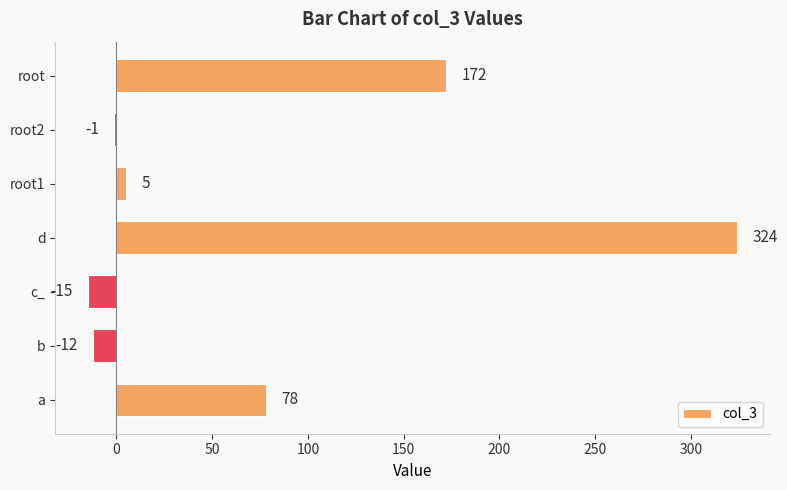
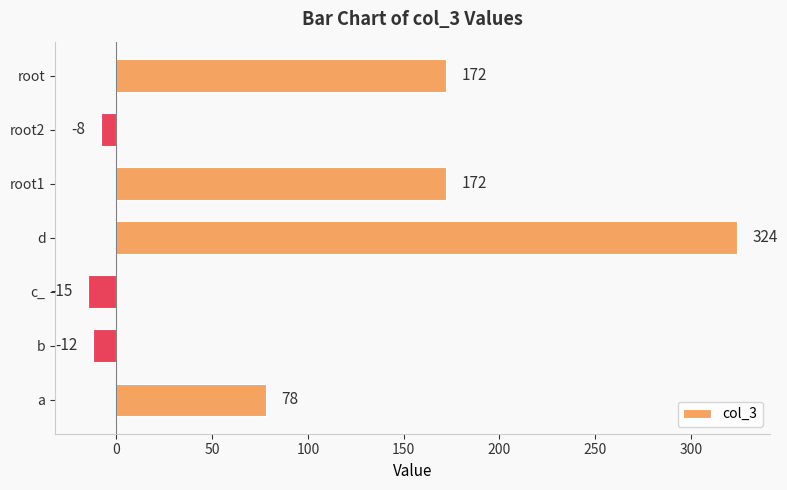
  {
    "root": 172,
-   "root2": -1,
-   "root1": 5,
+   "root2": -8,
+   "root1": 172,
    "d": 324,
    "c_": -15,
    "b": -12,
    "a": 78
  }
